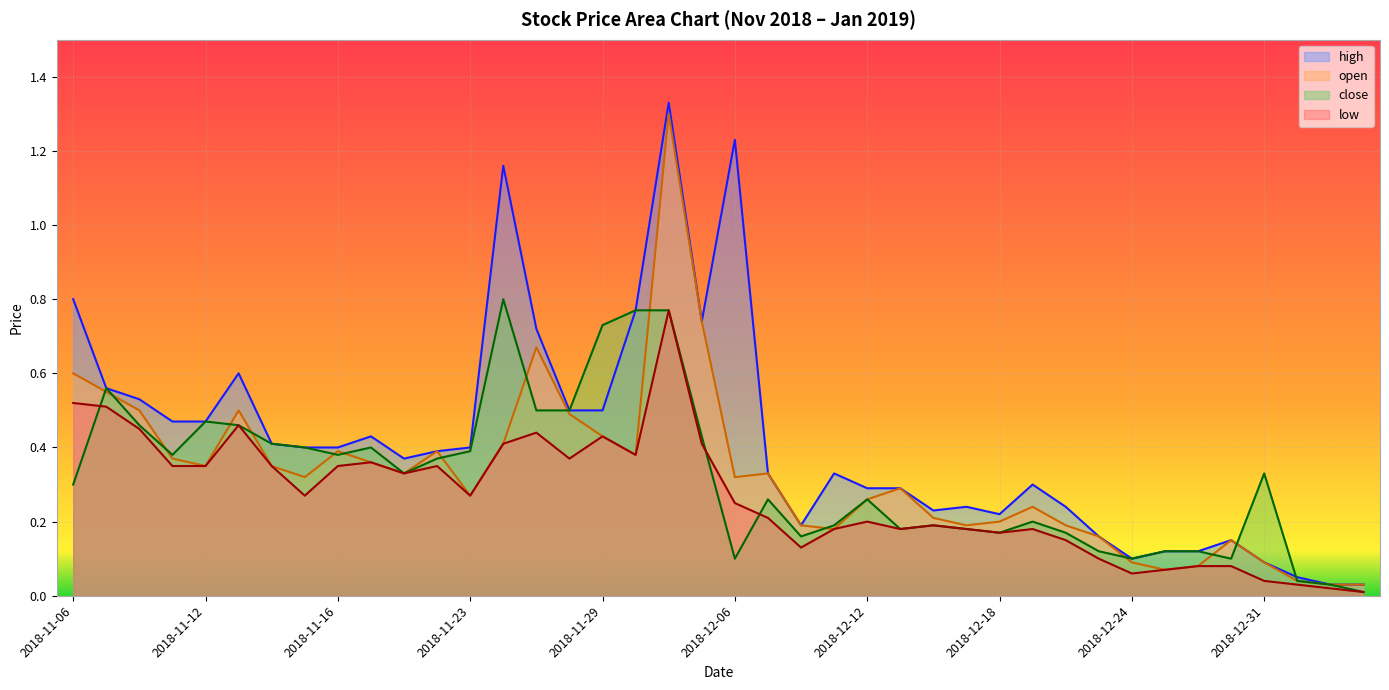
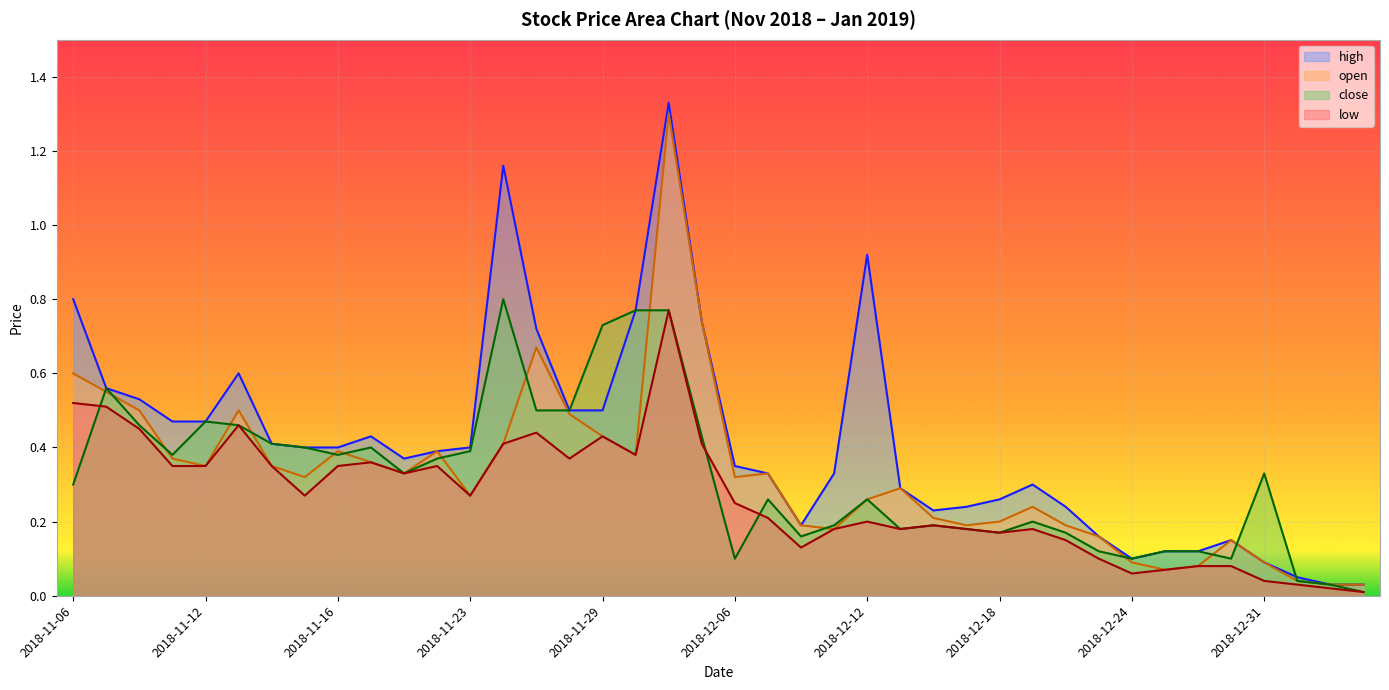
  {
    "high": {
      "2018-11-06": 0.80,
      "2018-11-16": 0.40,
      "2018-11-23": 0.40,
      "2018-11-29": 0.50,
-     "2018-12-06": 1.23,
-     "2018-12-12": 0.29,
-     "2018-12-18": 0.22
+     "2018-12-06": 0.35,
+     "2018-12-12": 0.92,
+     "2018-12-18": 0.26
    },
    "close": {
      "2018-11-06": 0.30,
      "2018-11-16": 0.38,
      "2018-11-23": 0.39,
      "2018-11-29": 0.73,
      "2018-12-06": 0.10,
      "2018-12-31": 0.33
    }
  }
